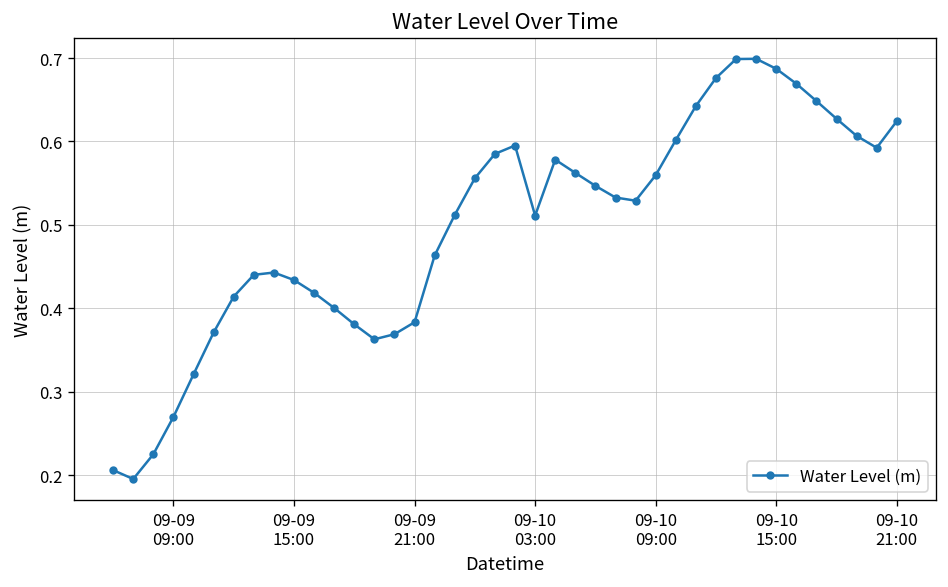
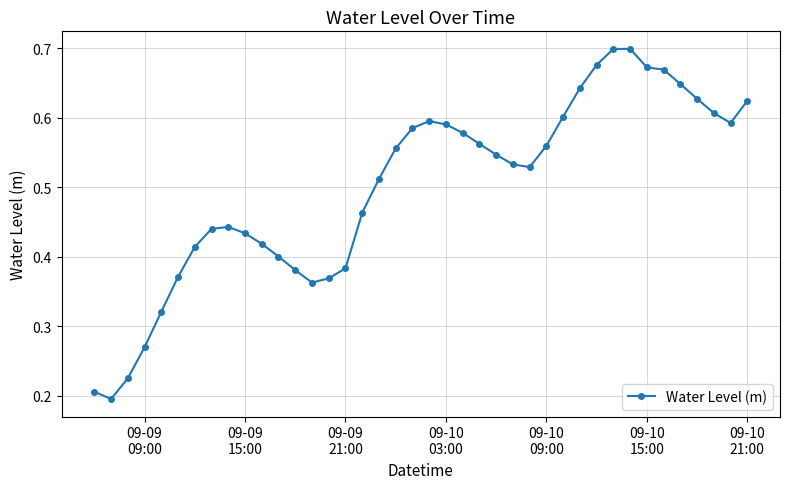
  {
    "09-09 09:00": 0.27,
    "09-09 15:00": 0.43,
    "09-09 21:00": 0.38,
-   "09-10 03:00": 0.51,
+   "09-10 03:00": 0.59,
    "09-10 09:00": 0.56,
-   "09-10 15:00": 0.69,
+   "09-10 15:00": 0.67,
    "09-10 21:00": 0.62
  }
